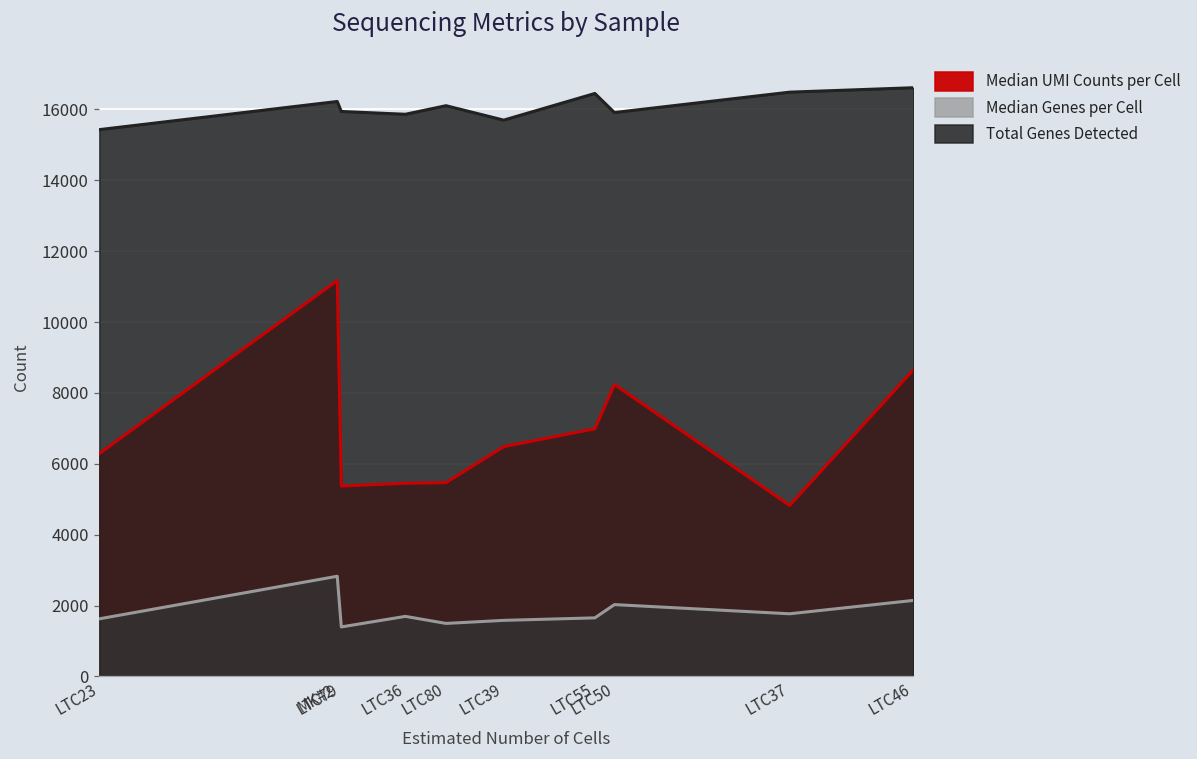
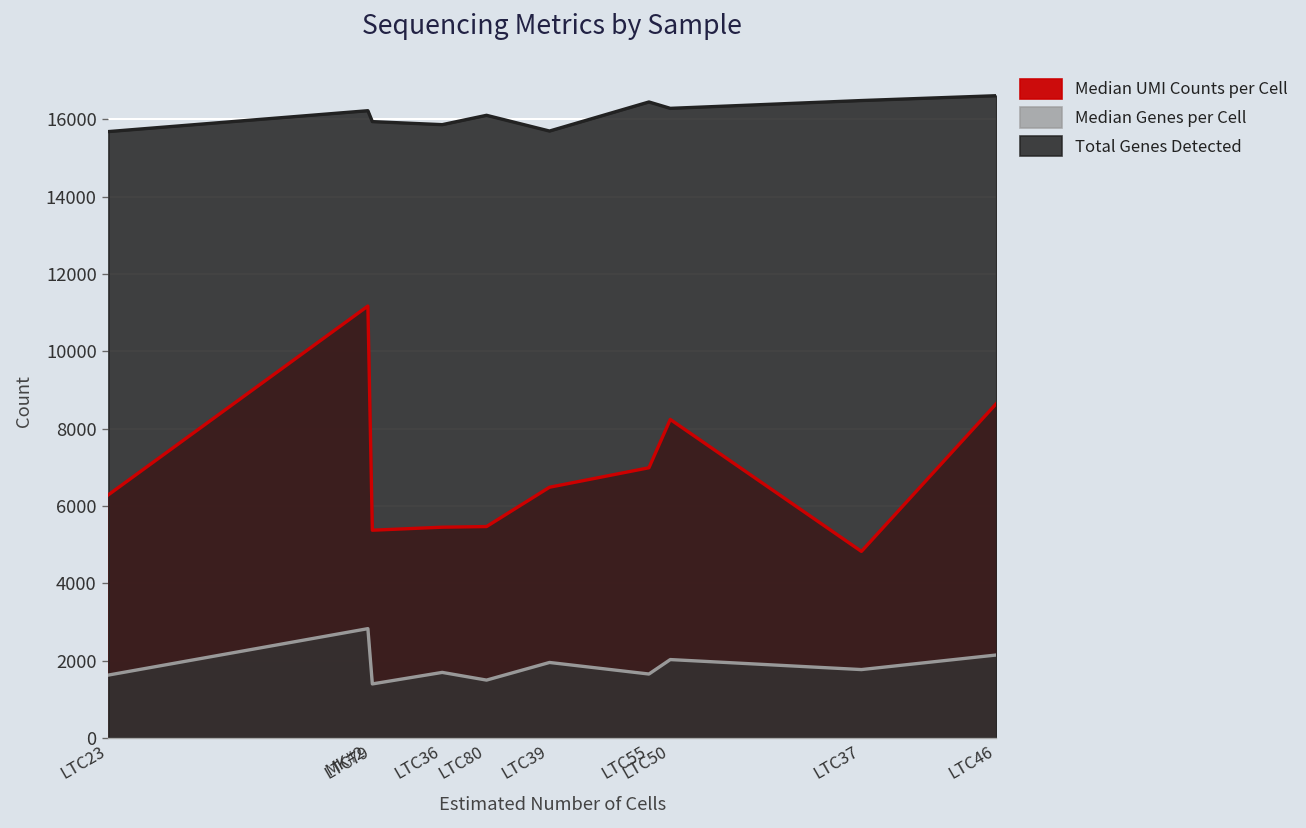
  {
    "Median UMI Counts per Cell": {
      "LTC23": 6300,
      "MK#2": 11200,
      "LTC79": 5400,
      "LTC36": 5500,
      "LTC80": 5500,
      "LTC39": 6500,
      "LTC55": 7000,
      "LTC50": 8200,
      "LTC37": 4800,
      "LTC46": 8600
    },
    "Median Genes per Cell": {
      "LTC23": 1600,
      "MK#2": 2800,
      "LTC79": 1400,
      "LTC36": 1700,
      "LTC80": 1500,
-     "LTC39": 1600,
+     "LTC39": 2000,
      "LTC55": 1700,
      "LTC50": 2000,
      "LTC37": 1800,
      "LTC46": 2100
    },
    "Total Genes Detected": {
-     "LTC23": 15400,
+     "LTC23": 15700,
      "MK#2": 16200,
      "LTC79": 15900,
      "LTC36": 15900,
      "LTC80": 16100,
      "LTC39": 15700,
      "LTC55": 16500,
-     "LTC50": 15900,
+     "LTC50": 16300,
      "LTC37": 16500,
      "LTC46": 16600
    }
  }
